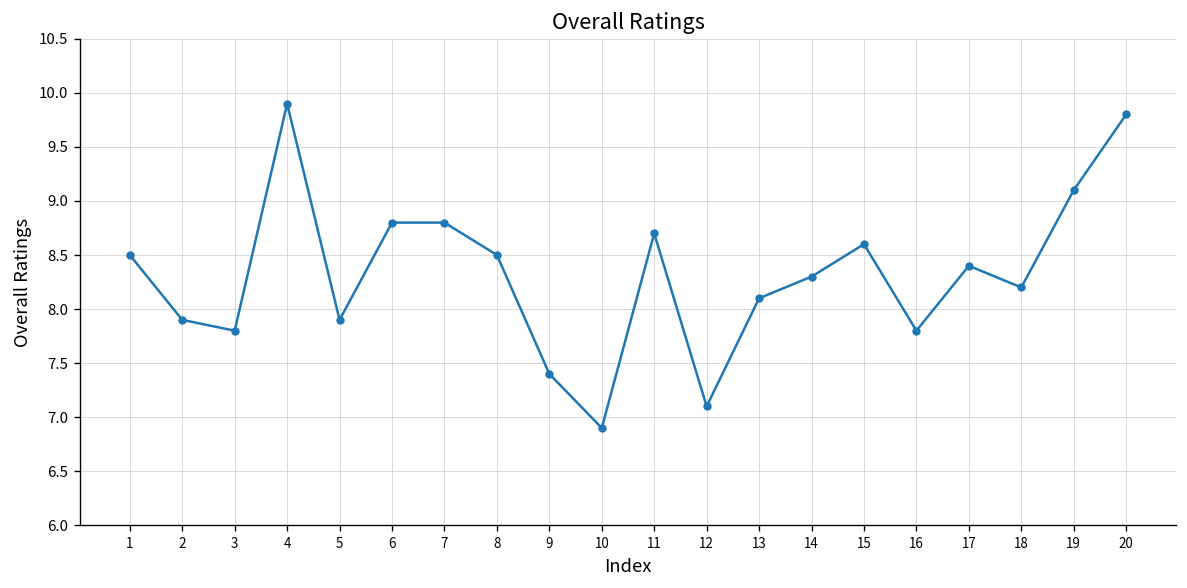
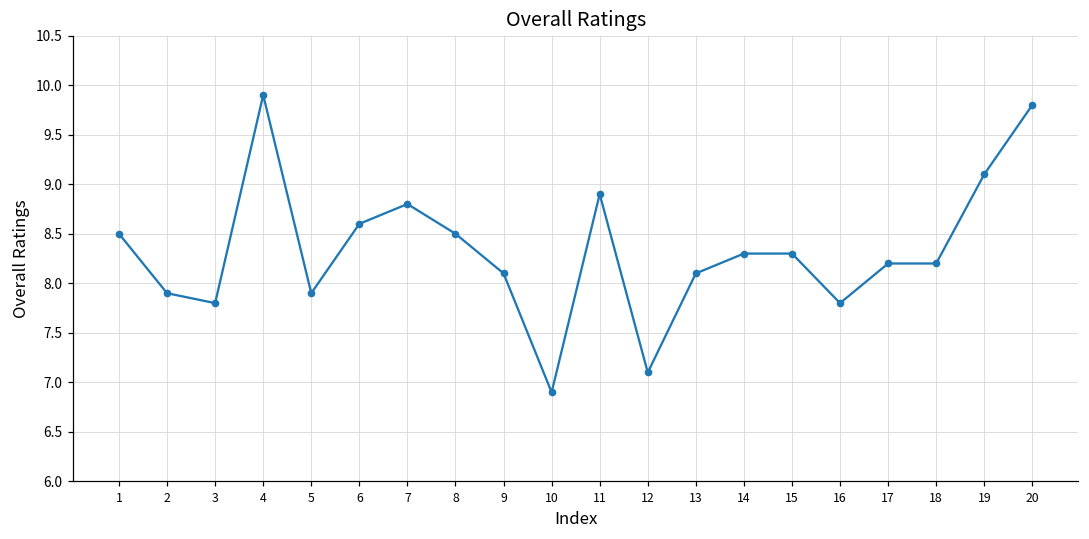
  {
    "1": 8.5,
    "2": 7.9,
    "3": 7.8,
    "4": 9.9,
    "5": 7.9,
-   "6": 8.8,
+   "6": 8.6,
    "7": 8.8,
    "8": 8.5,
-   "9": 7.4,
+   "9": 8.1,
    "10": 6.9,
-   "11": 8.7,
+   "11": 8.9,
    "12": 7.1,
    "13": 8.1,
    "14": 8.3,
-   "15": 8.6,
+   "15": 8.3,
    "16": 7.8,
-   "17": 8.4,
+   "17": 8.2,
    "18": 8.2,
    "19": 9.1,
    "20": 9.8
  }
